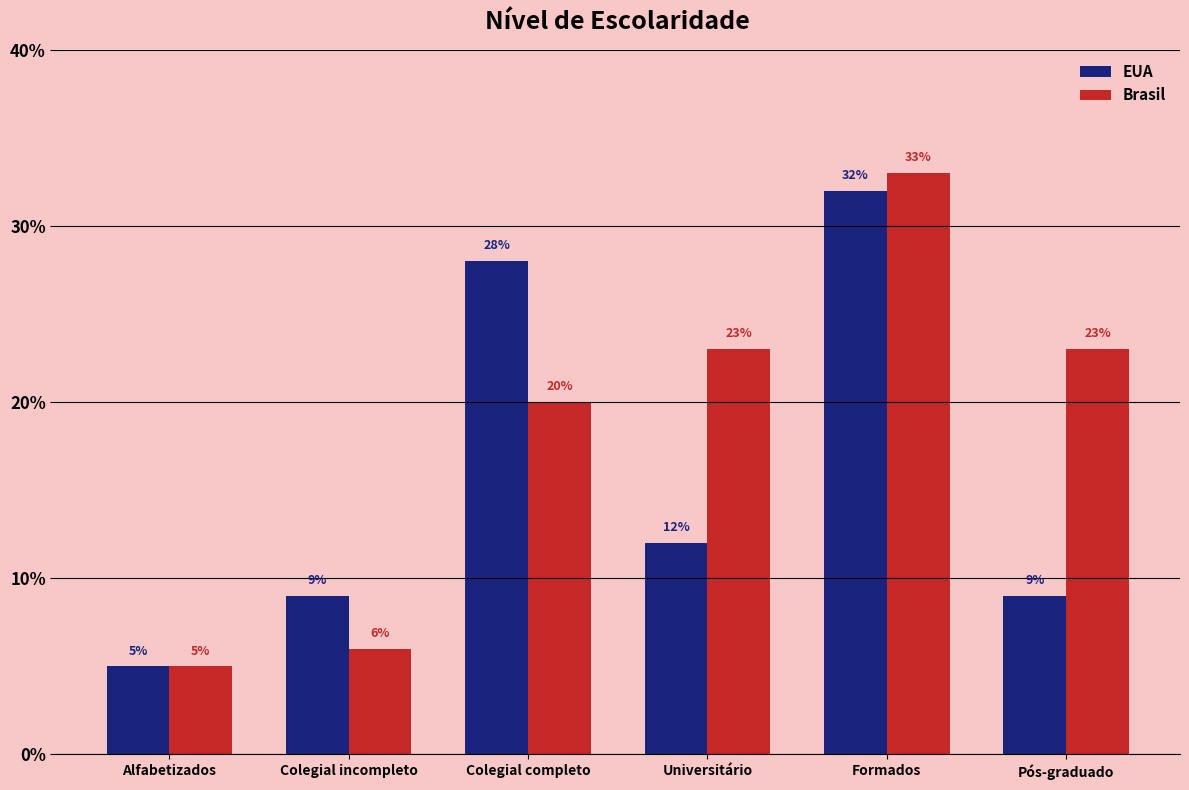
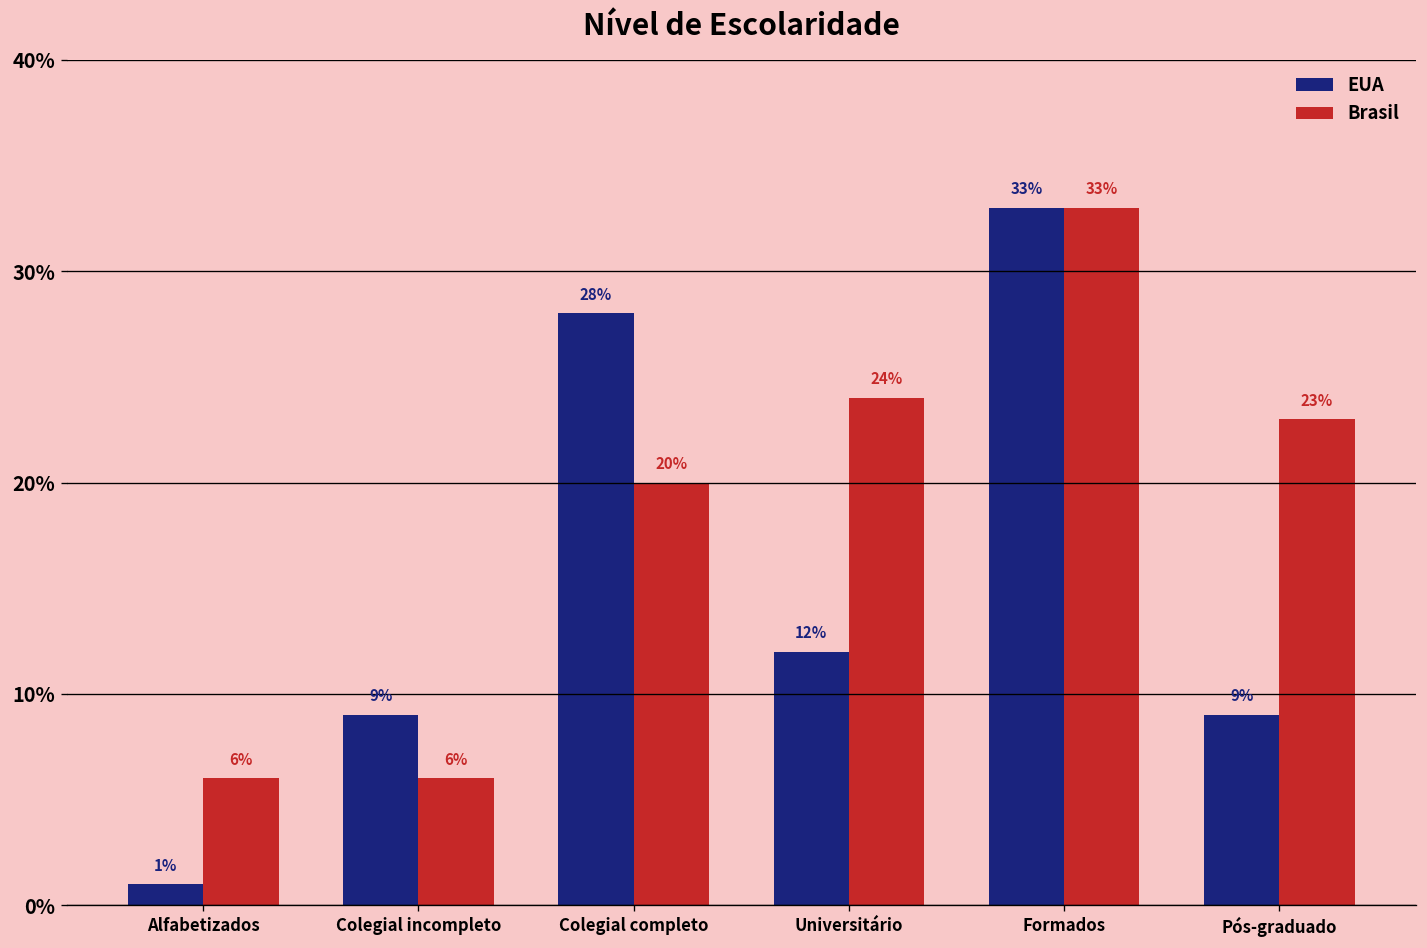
  {
    "EUA": {
-     "Alfabetizados": "5%",
+     "Alfabetizados": "1%",
      "Colegial incompleto": "9%",
      "Colegial completo": "28%",
      "Universitário": "12%",
-     "Formados": "32%",
+     "Formados": "33%",
      "Pós-graduado": "9%"
    },
    "Brasil": {
-     "Alfabetizados": "5%",
+     "Alfabetizados": "6%",
      "Colegial incompleto": "6%",
      "Colegial completo": "20%",
-     "Universitário": "23%",
+     "Universitário": "24%",
      "Formados": "33%",
      "Pós-graduado": "23%"
    }
  }
